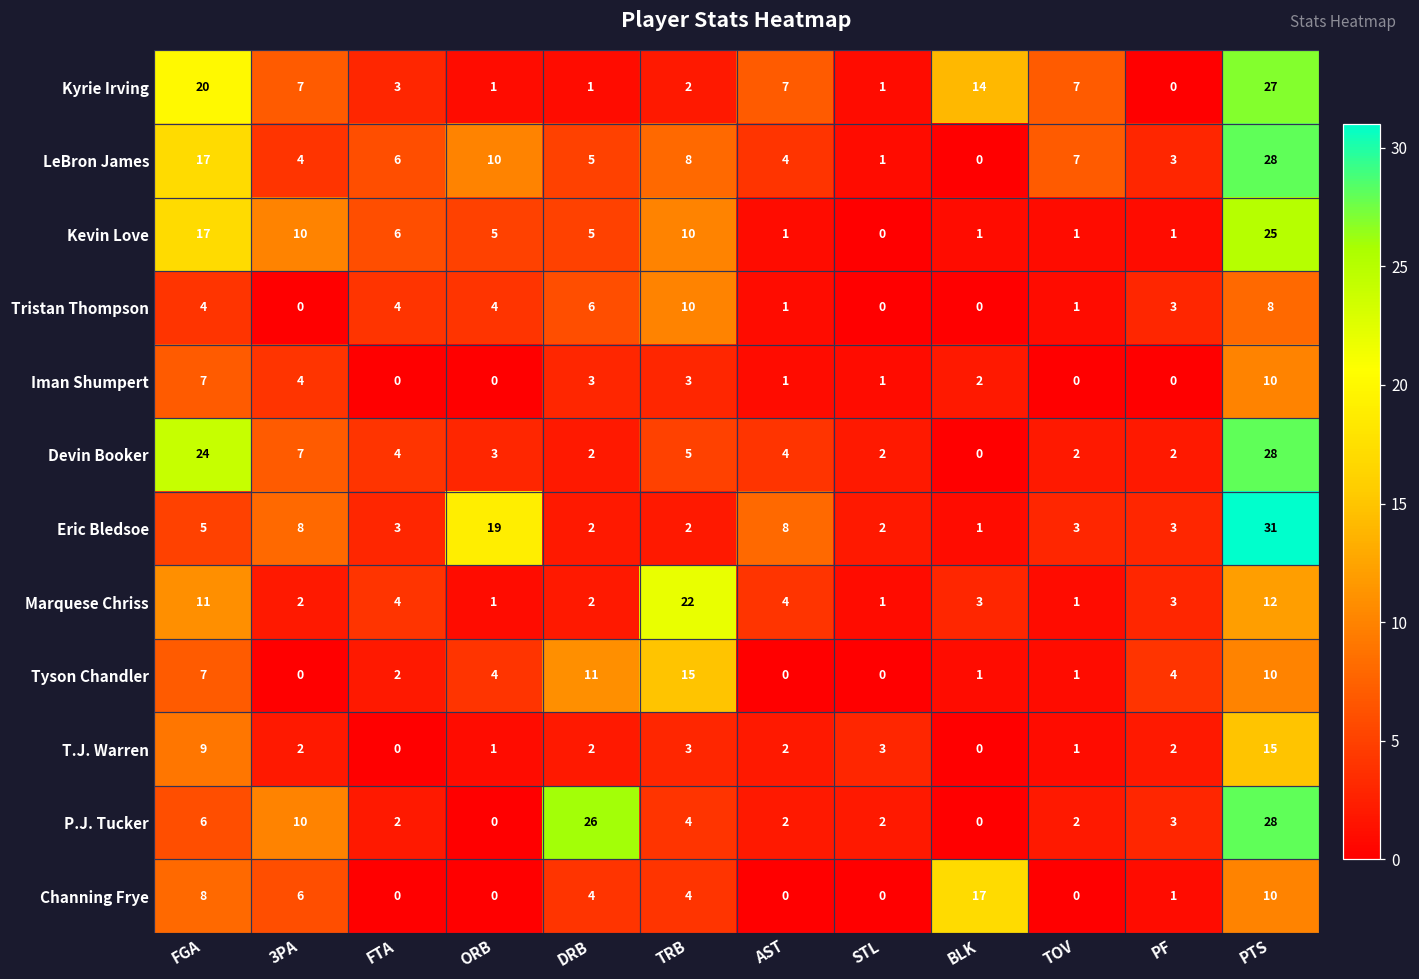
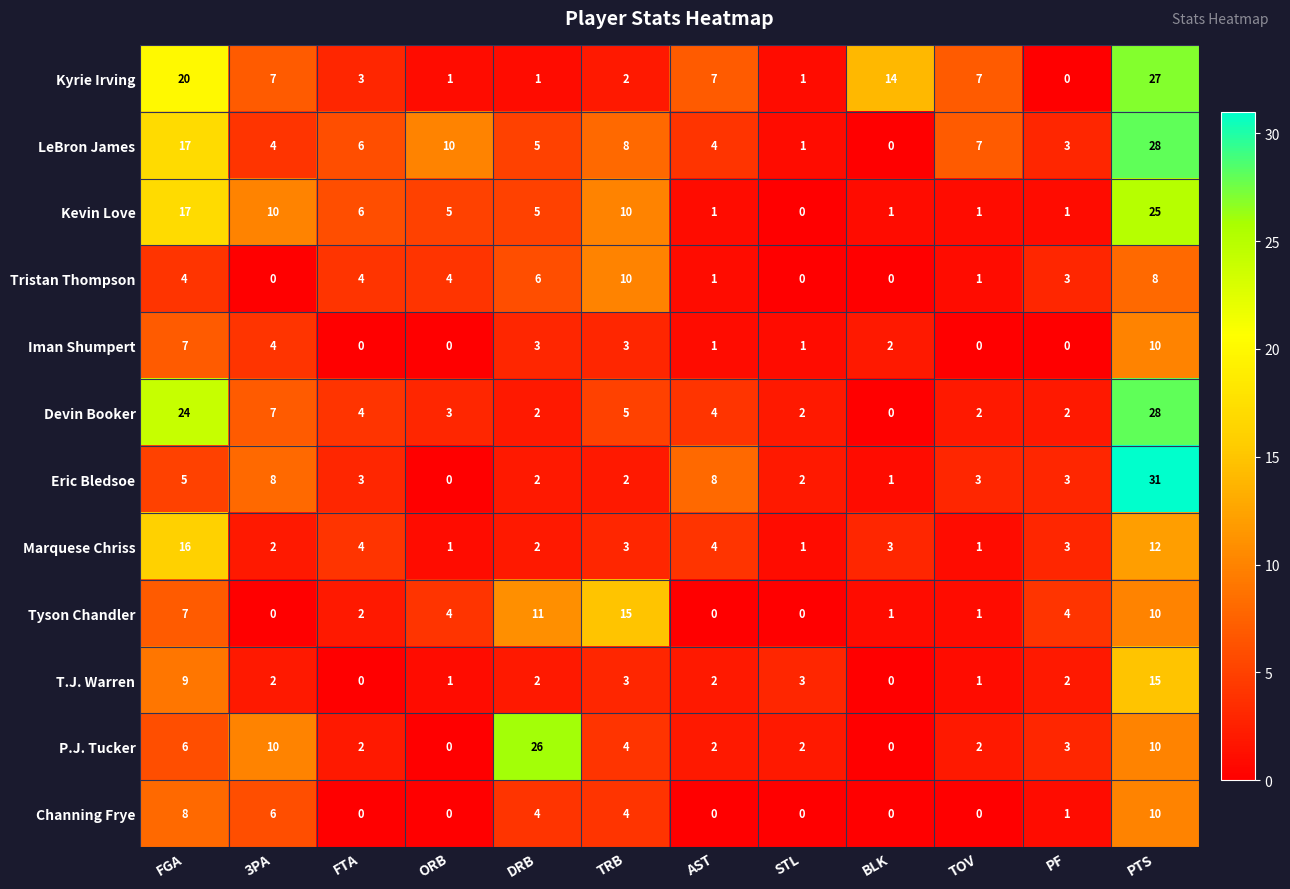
  {
    "Kyrie Irving": {
      "FGA": 20,
      "3PA": 7,
      "FTA": 3,
      "ORB": 1,
      "DRB": 1,
      "TRB": 2,
      "AST": 7,
      "STL": 1,
      "BLK": 14,
      "TOV": 7,
      "PF": 0,
      "PTS": 27
    },
    "LeBron James": {
      "FGA": 17,
      "3PA": 4,
      "FTA": 6,
      "ORB": 10,
      "DRB": 5,
      "TRB": 8,
      "AST": 4,
      "STL": 1,
      "BLK": 0,
      "TOV": 7,
      "PF": 3,
      "PTS": 28
    },
    "Kevin Love": {
      "FGA": 17,
      "3PA": 10,
      "FTA": 6,
      "ORB": 5,
      "DRB": 5,
      "TRB": 10,
      "AST": 1,
      "STL": 0,
      "BLK": 1,
      "TOV": 1,
      "PF": 1,
      "PTS": 25
    },
    "Tristan Thompson": {
      "FGA": 4,
      "3PA": 0,
      "FTA": 4,
      "ORB": 4,
      "DRB": 6,
      "TRB": 10,
      "AST": 1,
      "STL": 0,
      "BLK": 0,
      "TOV": 1,
      "PF": 3,
      "PTS": 8
    },
    "Iman Shumpert": {
      "FGA": 7,
      "3PA": 4,
      "FTA": 0,
      "ORB": 0,
      "DRB": 3,
      "TRB": 3,
      "AST": 1,
      "STL": 1,
      "BLK": 2,
      "TOV": 0,
      "PF": 0,
      "PTS": 10
    },
    "Devin Booker": {
      "FGA": 24,
      "3PA": 7,
      "FTA": 4,
      "ORB": 3,
      "DRB": 2,
      "TRB": 5,
      "AST": 4,
      "STL": 2,
      "BLK": 0,
      "TOV": 2,
      "PF": 2,
      "PTS": 28
    },
    "Eric Bledsoe": {
      "FGA": 5,
      "3PA": 8,
      "FTA": 3,
-     "ORB": 19,
+     "ORB": 0,
      "DRB": 2,
      "TRB": 2,
      "AST": 8,
      "STL": 2,
      "BLK": 1,
      "TOV": 3,
      "PF": 3,
      "PTS": 31
    },
    "Marquese Chriss": {
-     "FGA": 11,
+     "FGA": 16,
      "3PA": 2,
      "FTA": 4,
      "ORB": 1,
      "DRB": 2,
-     "TRB": 22,
+     "TRB": 3,
      "AST": 4,
      "STL": 1,
      "BLK": 3,
      "TOV": 1,
      "PF": 3,
      "PTS": 12
    },
    "Tyson Chandler": {
      "FGA": 7,
      "3PA": 0,
      "FTA": 2,
      "ORB": 4,
      "DRB": 11,
      "TRB": 15,
      "AST": 0,
      "STL": 0,
      "BLK": 1,
      "TOV": 1,
      "PF": 4,
      "PTS": 10
    },
    "T.J. Warren": {
      "FGA": 9,
      "3PA": 2,
      "FTA": 0,
      "ORB": 1,
      "DRB": 2,
      "TRB": 3,
      "AST": 2,
      "STL": 3,
      "BLK": 0,
      "TOV": 1,
      "PF": 2,
      "PTS": 15
    },
    "P.J. Tucker": {
      "FGA": 6,
      "3PA": 10,
      "FTA": 2,
      "ORB": 0,
      "DRB": 26,
      "TRB": 4,
      "AST": 2,
      "STL": 2,
      "BLK": 0,
      "TOV": 2,
      "PF": 3,
-     "PTS": 28
+     "PTS": 10
    },
    "Channing Frye": {
      "FGA": 8,
      "3PA": 6,
      "FTA": 0,
      "ORB": 0,
      "DRB": 4,
      "TRB": 4,
      "AST": 0,
      "STL": 0,
-     "BLK": 17,
+     "BLK": 0,
      "TOV": 0,
      "PF": 1,
      "PTS": 10
    }
  }
